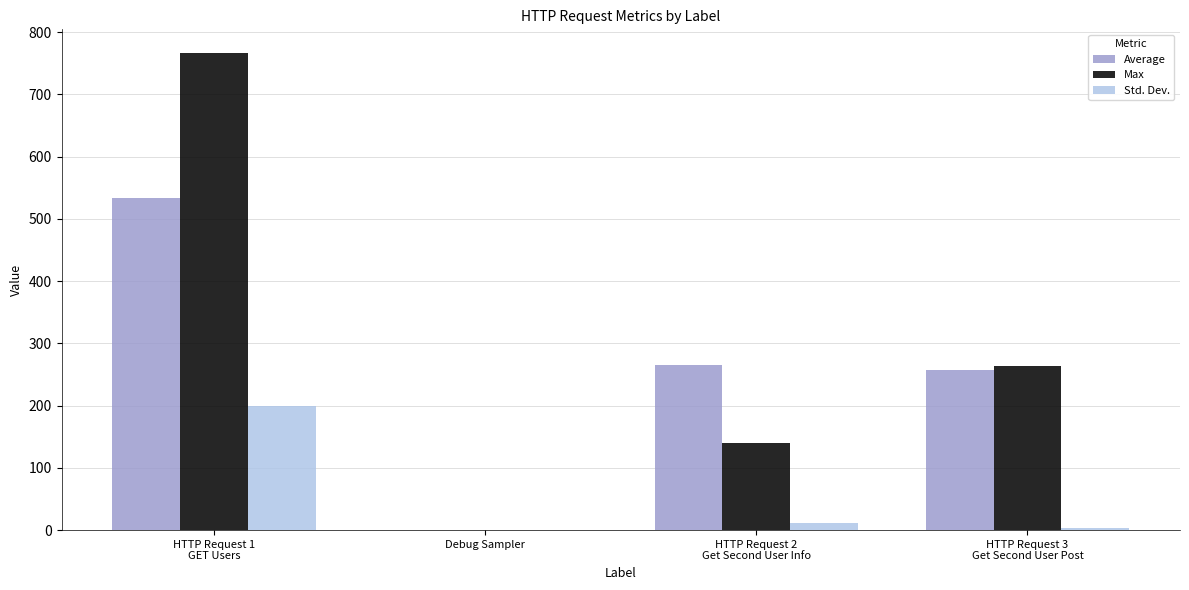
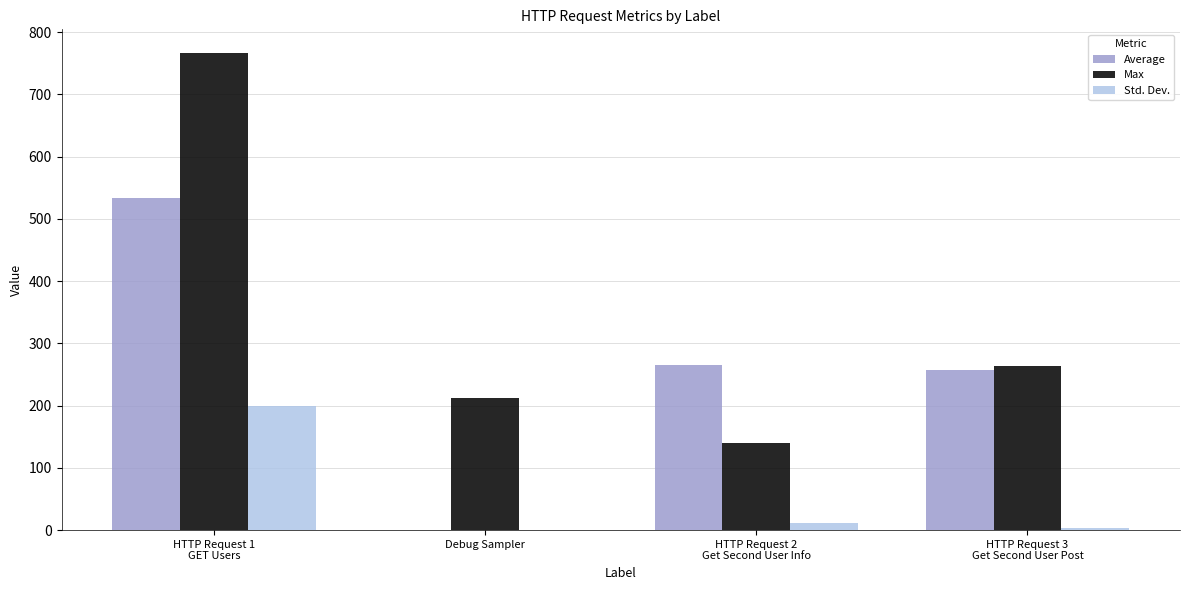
  {
    "Max": {
      "HTTP Request 1 GET Users": 770,
-     "Debug Sampler": 0,
+     "Debug Sampler": 210,
      "HTTP Request 2 Get Second User Info": 140,
      "HTTP Request 3 Get Second User Post": 260
    }
  }
